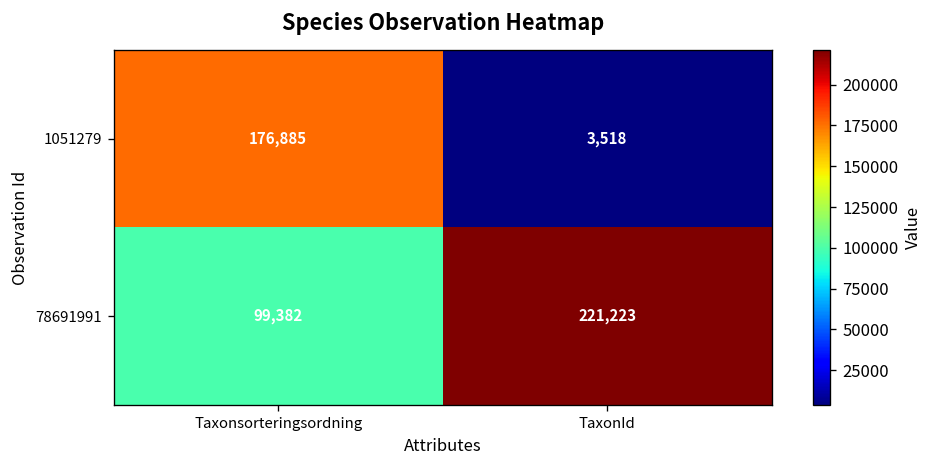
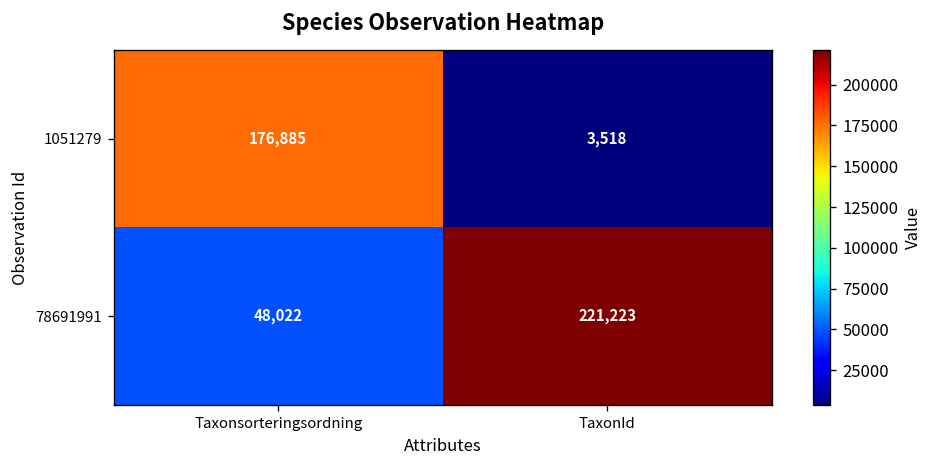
  {
    "1051279": {
      "Taxonsorteringsordning": "176,885",
      "TaxonId": "3,518"
    },
    "78691991": {
-     "Taxonsorteringsordning": "99,382",
+     "Taxonsorteringsordning": "48,022",
      "TaxonId": "221,223"
    }
  }
